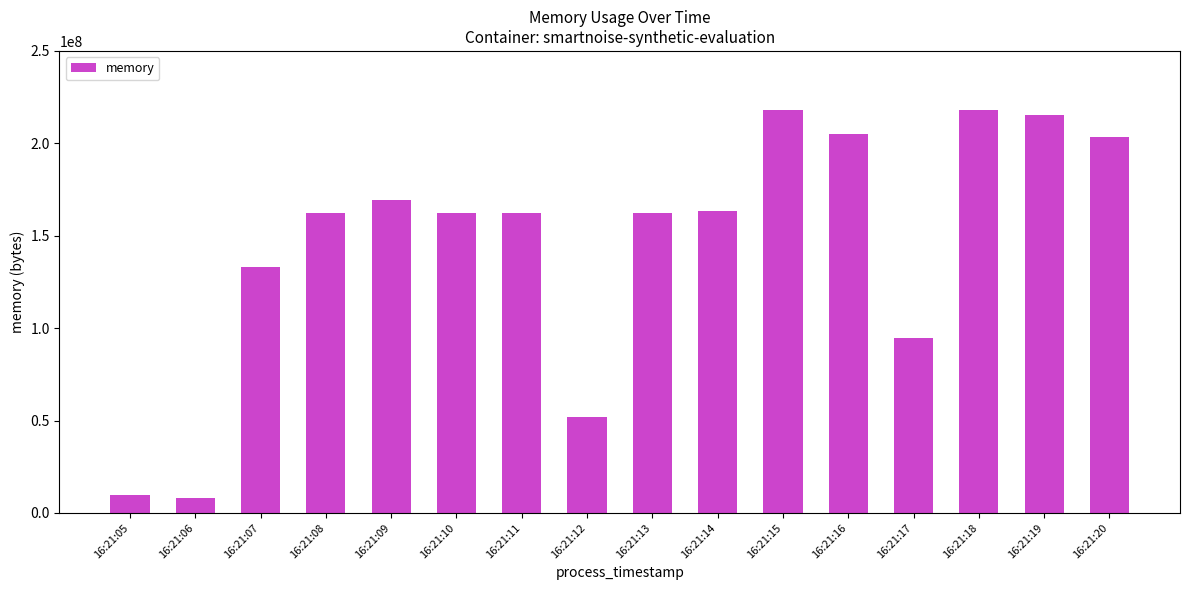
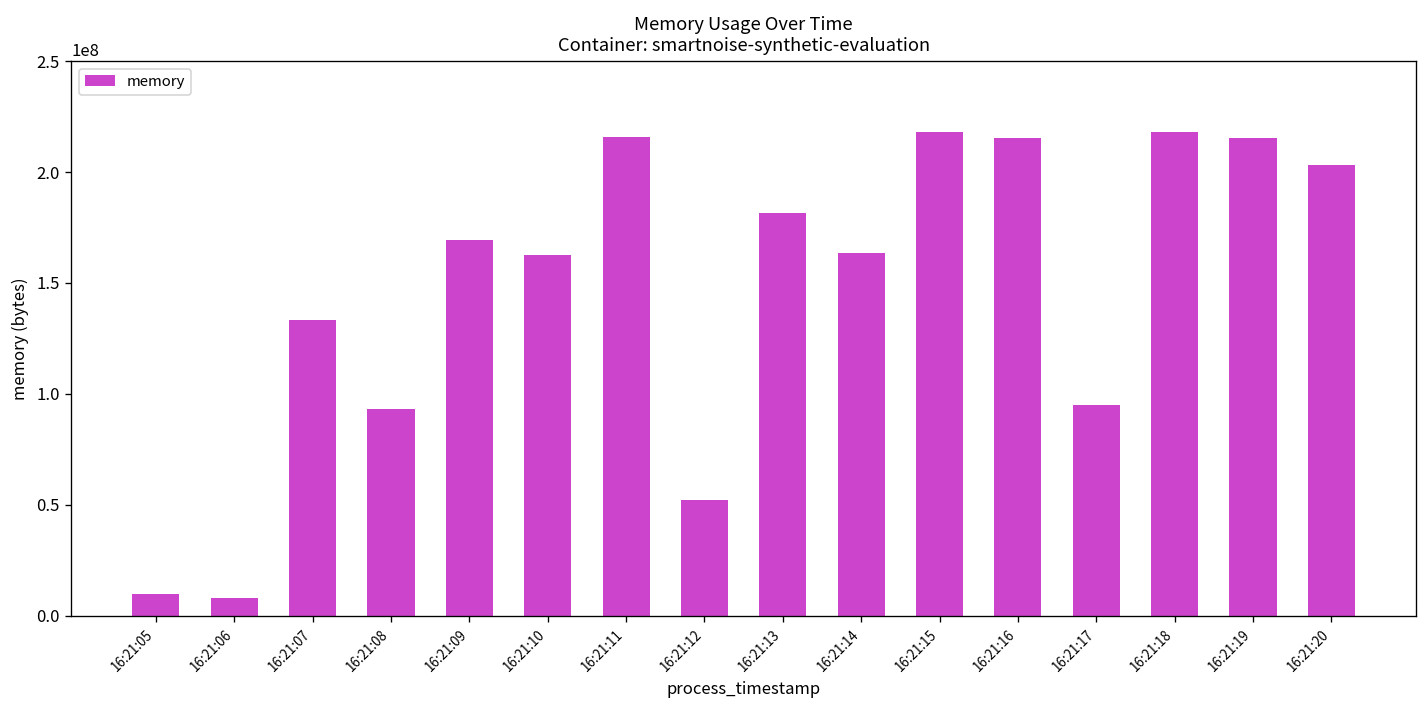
  {
    "16:21:05": 10000000,
    "16:21:06": 8000000,
    "16:21:07": 133000000,
-   "16:21:08": 162000000,
+   "16:21:08": 93000000,
    "16:21:09": 169000000,
    "16:21:10": 162000000,
-   "16:21:11": 162000000,
+   "16:21:11": 216000000,
    "16:21:12": 52000000,
-   "16:21:13": 162000000,
+   "16:21:13": 182000000,
    "16:21:14": 163000000,
    "16:21:15": 218000000,
-   "16:21:16": 205000000,
+   "16:21:16": 215000000,
    "16:21:17": 95000000,
    "16:21:18": 218000000,
    "16:21:19": 215000000,
    "16:21:20": 203000000
  }
